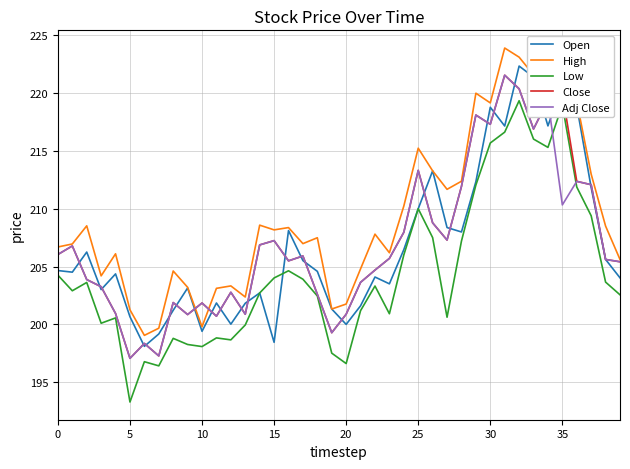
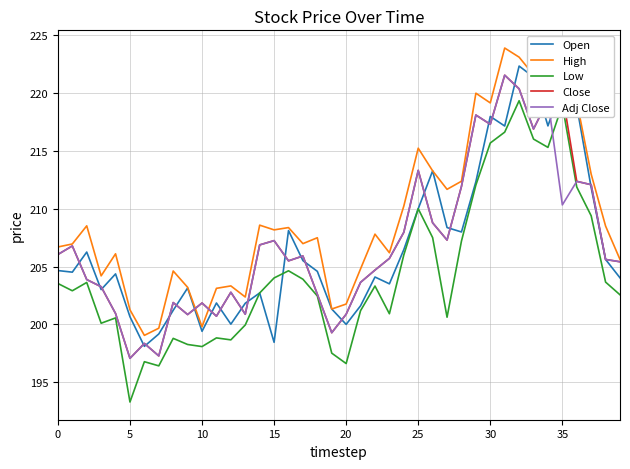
  {
    "Open": {
      "0": 204.6,
      "5": 200.6,
      "10": 199.4,
      "15": 198.4,
      "20": 200.0,
-     "30": 218.8
+     "30": 218.0
    },
    "High": {
      "0": 206.7,
      "5": 201.3,
      "10": 199.8,
      "15": 208.2,
      "20": 201.8,
      "25": 215.2,
      "30": 219.2
    },
    "Low": {
-     "0": 204.3,
+     "0": 203.5,
      "5": 193.3,
      "10": 198.1,
      "15": 204.0,
      "20": 196.6,
      "30": 215.7
    },
    "Adj Close": {
      "35": 210.3
    }
  }
